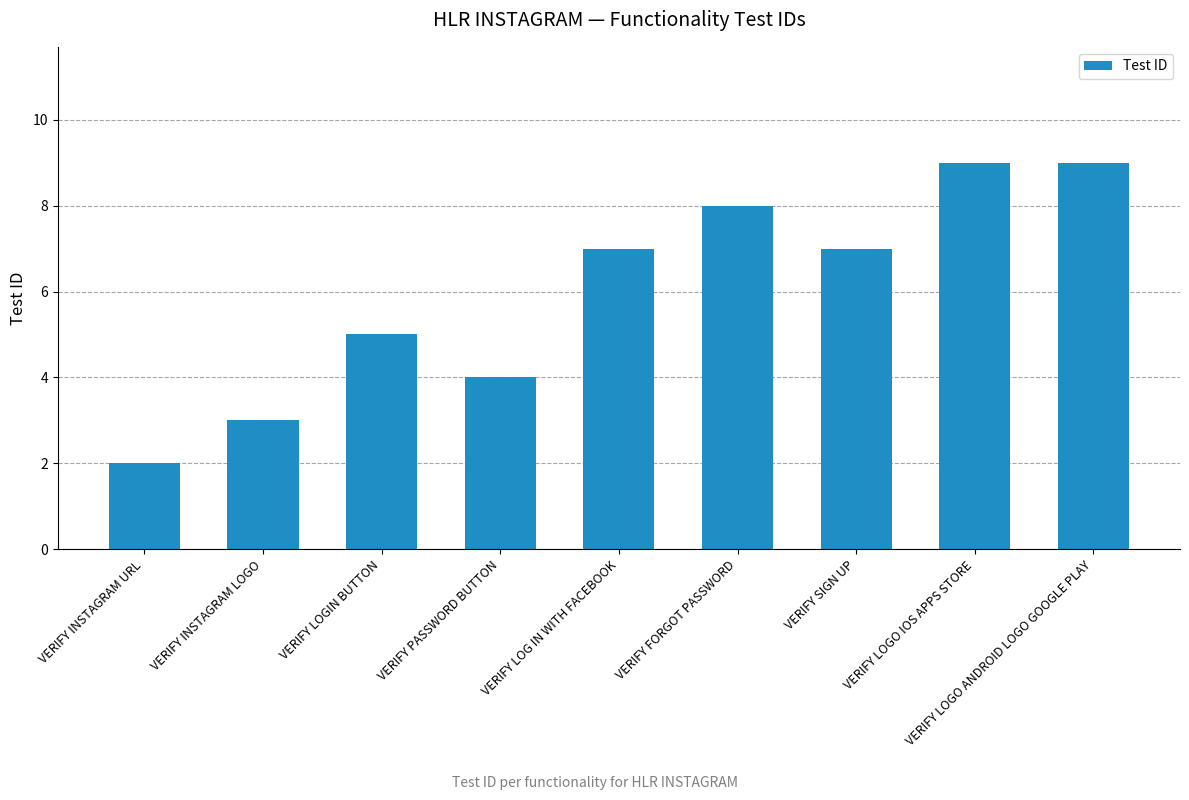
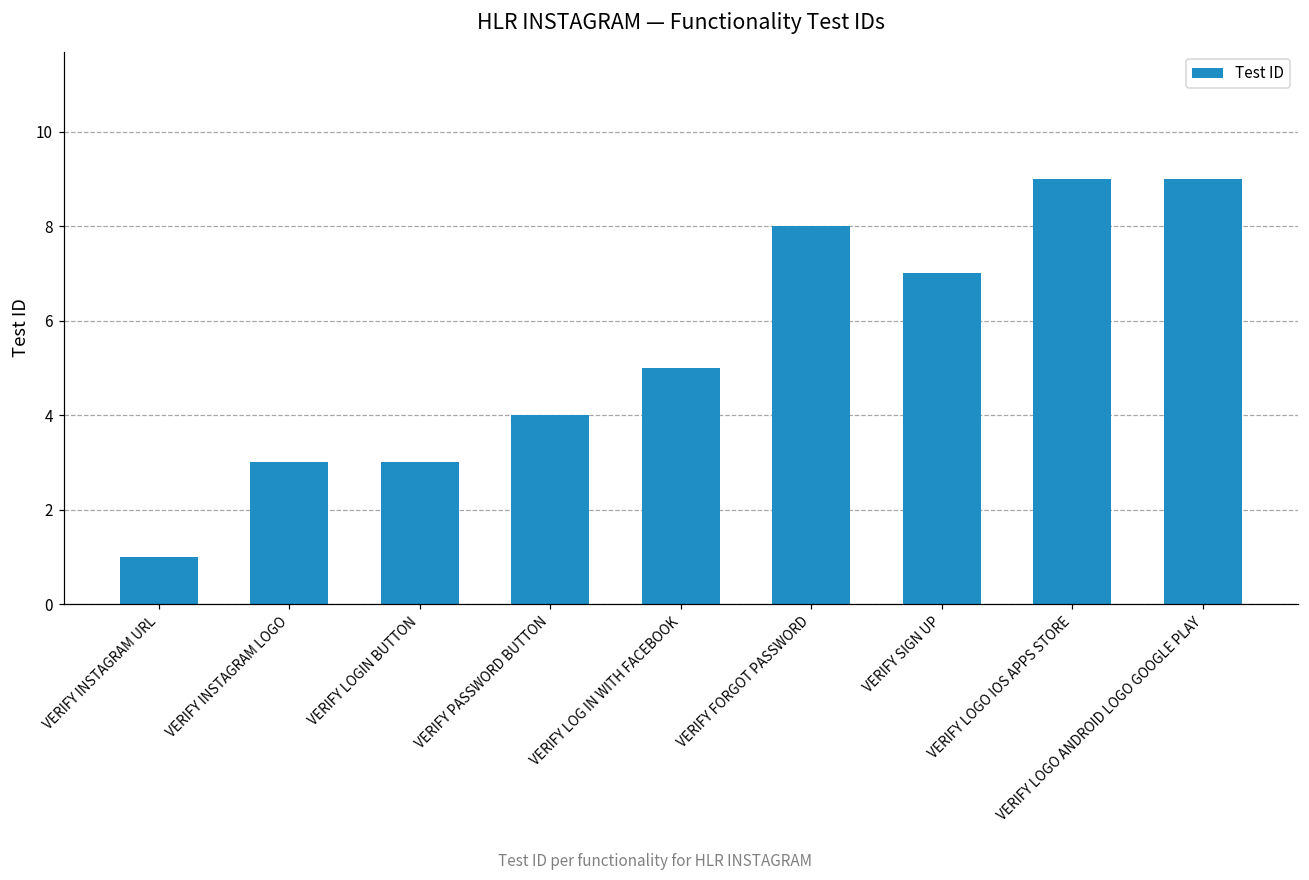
  {
-   "VERIFY INSTAGRAM URL": 2,
+   "VERIFY INSTAGRAM URL": 1,
    "VERIFY INSTAGRAM LOGO": 3,
-   "VERIFY LOGIN BUTTON": 5,
+   "VERIFY LOGIN BUTTON": 3,
    "VERIFY PASSWORD BUTTON": 4,
-   "VERIFY LOG IN WITH FACEBOOK": 7,
+   "VERIFY LOG IN WITH FACEBOOK": 5,
    "VERIFY FORGOT PASSWORD": 8,
    "VERIFY SIGN UP": 7,
    "VERIFY LOGO IOS APPS STORE": 9,
    "VERIFY LOGO ANDROID LOGO GOOGLE PLAY": 9
  }
